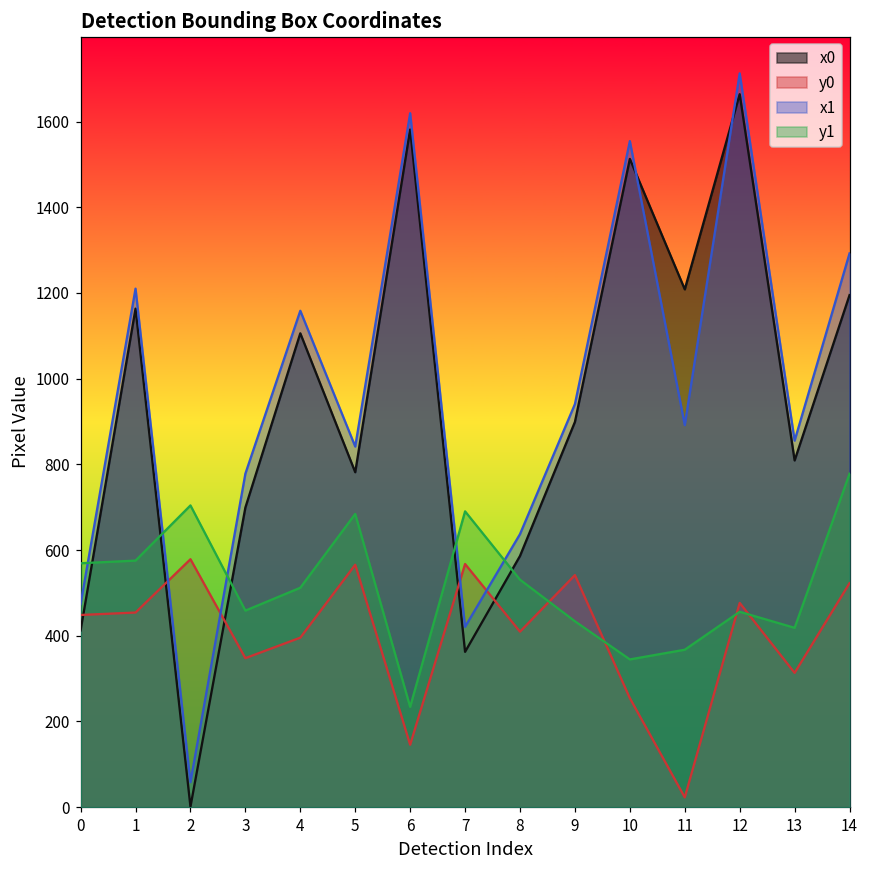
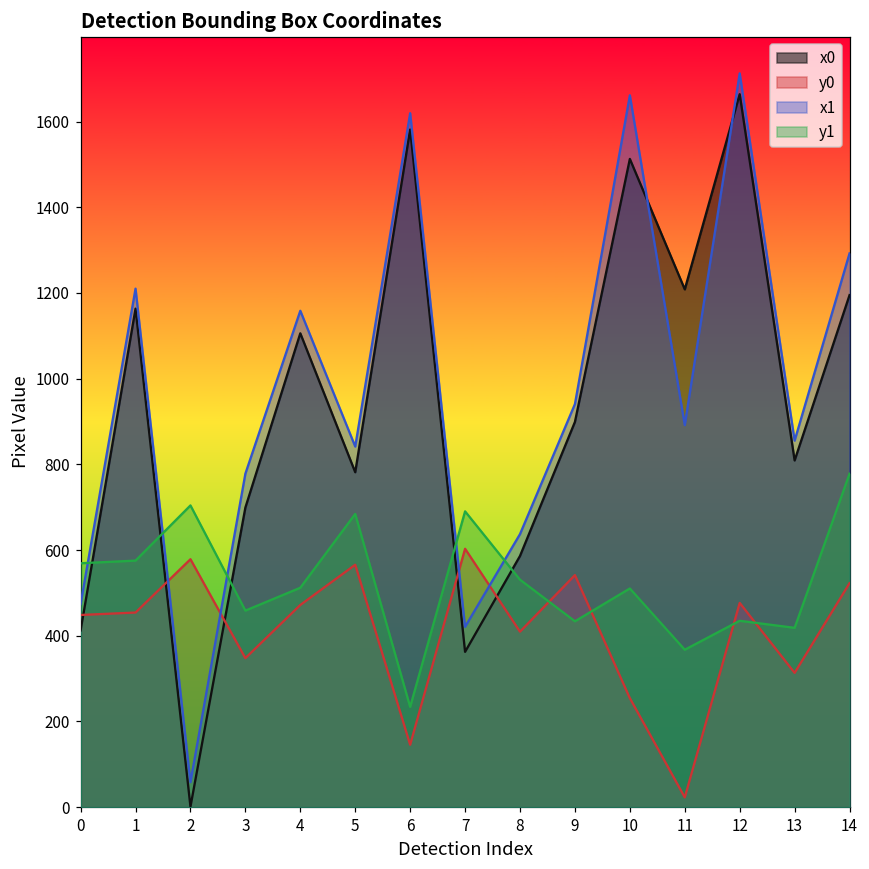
  {
    "x0": {
      "0": 410,
      "1": 1160,
      "2": 0,
      "3": 700,
      "4": 1110,
      "5": 780,
      "6": 1580,
      "7": 360,
      "8": 590,
      "9": 900,
      "10": 1510,
      "11": 1210,
      "12": 1660,
      "13": 810,
      "14": 1190
    },
    "y0": {
      "0": 450,
      "1": 450,
      "2": 580,
      "3": 350,
-     "4": 400,
+     "4": 470,
      "5": 570,
      "6": 150,
-     "7": 570,
+     "7": 600,
      "8": 410,
      "9": 540,
      "10": 250,
      "11": 20,
      "12": 480,
      "13": 310,
      "14": 520
    },
    "x1": {
      "0": 470,
      "1": 1210,
      "2": 60,
      "3": 780,
      "4": 1160,
      "5": 840,
      "6": 1620,
      "7": 420,
      "8": 640,
      "9": 940,
-     "10": 1550,
+     "10": 1660,
      "11": 890,
      "12": 1710,
      "13": 860,
      "14": 1290
    },
    "y1": {
      "0": 570,
      "1": 580,
      "2": 700,
      "3": 460,
      "4": 510,
      "5": 680,
      "6": 230,
      "7": 690,
      "8": 530,
      "9": 430,
-     "10": 340,
+     "10": 510,
      "11": 370,
-     "12": 460,
+     "12": 430,
      "13": 420,
      "14": 780
    }
  }
